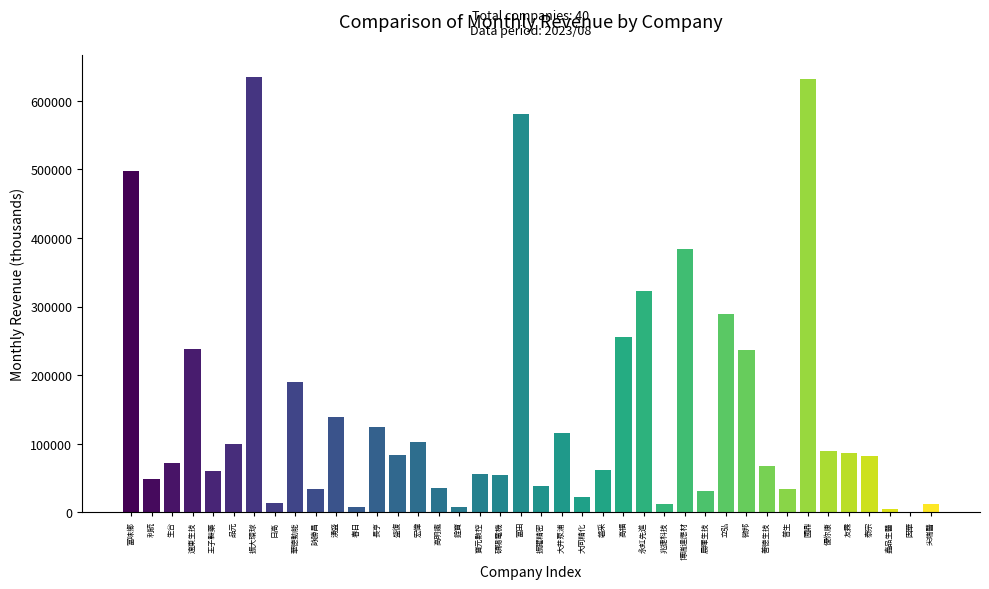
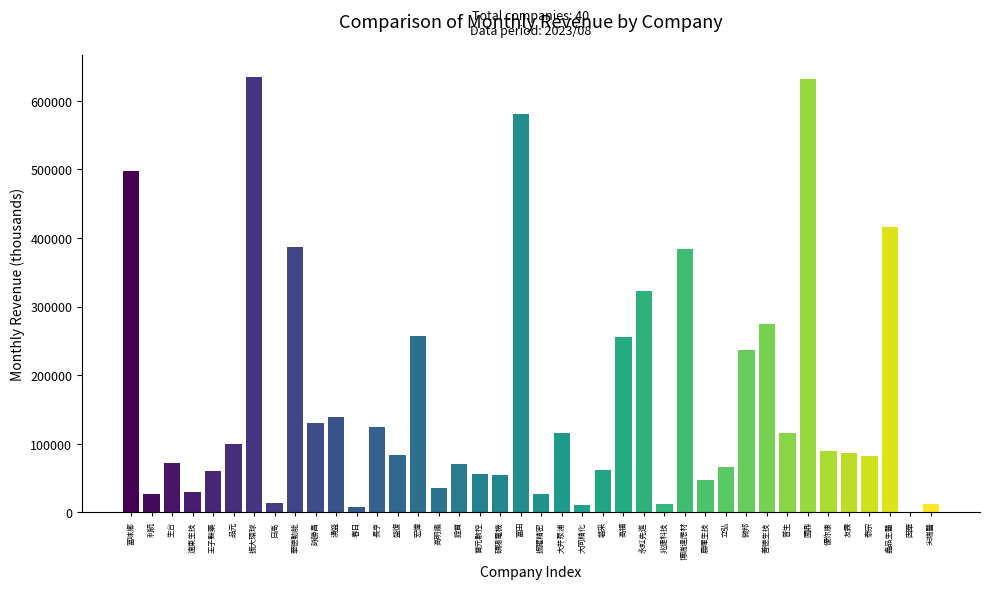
  {
    "富味鄉": 500000,
-   "利統": 50000,
+   "利統": 30000,
    "生合": 70000,
-   "遠東生技": 240000,
+   "遠東生技": 30000,
    "王子製藥": 60000,
    "品元": 100000,
    "振大環球": 630000,
    "日高": 10000,
-   "華德動能": 190000,
-   "詠勝昌": 30000,
+   "華德動能": 390000,
+   "詠勝昌": 130000,
    "湧盛": 140000,
    "春日": 10000,
    "長亨": 120000,
    "盛復": 80000,
-   "宏偉": 100000,
+   "宏偉": 260000,
    "高明鐵": 40000,
-   "銓寶": 10000,
+   "銓寶": 70000,
    "寶元數控": 60000,
    "碩陽電機": 50000,
    "富田": 580000,
-   "振躍精密": 40000,
+   "振躍精密": 30000,
    "大井泵浦": 120000,
-   "大同精化": 20000,
+   "大同精化": 10000,
    "磐采": 60000,
    "高福": 260000,
    "永虹先進": 320000,
    "兆捷科技": 10000,
    "博瑞達應材": 380000,
-   "晨暉生技": 30000,
-   "立弘": 290000,
+   "晨暉生技": 50000,
+   "立弘": 70000,
    "微邦": 240000,
-   "善德生技": 70000,
-   "普生": 30000,
+   "善德生技": 270000,
+   "普生": 120000,
    "國鼎": 630000,
    "優你康": 90000,
    "友霖": 90000,
    "泰宗": 80000,
-   "鑫品生醫": 10000,
+   "鑫品生醫": 420000,
    "因華": 0,
    "尖端醫": 10000
  }
